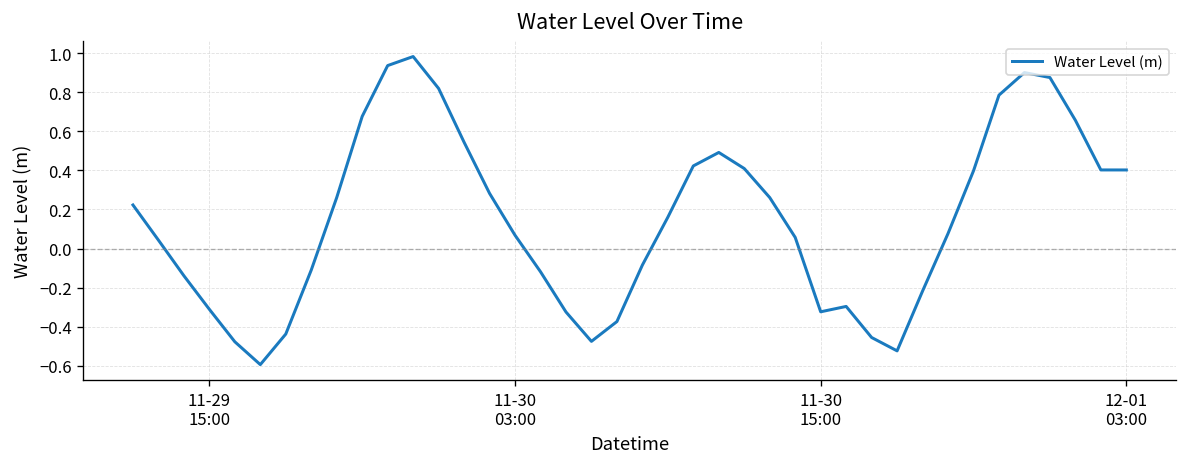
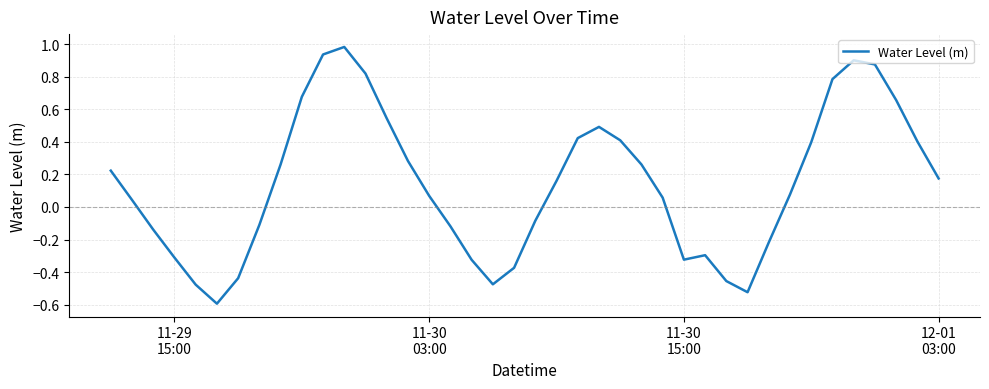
  {
    "11-29 15:00": -0.31,
    "11-30 03:00": 0.07,
    "11-30 15:00": -0.32,
-   "12-01 03:00": 0.40
+   "12-01 03:00": 0.17
  }
